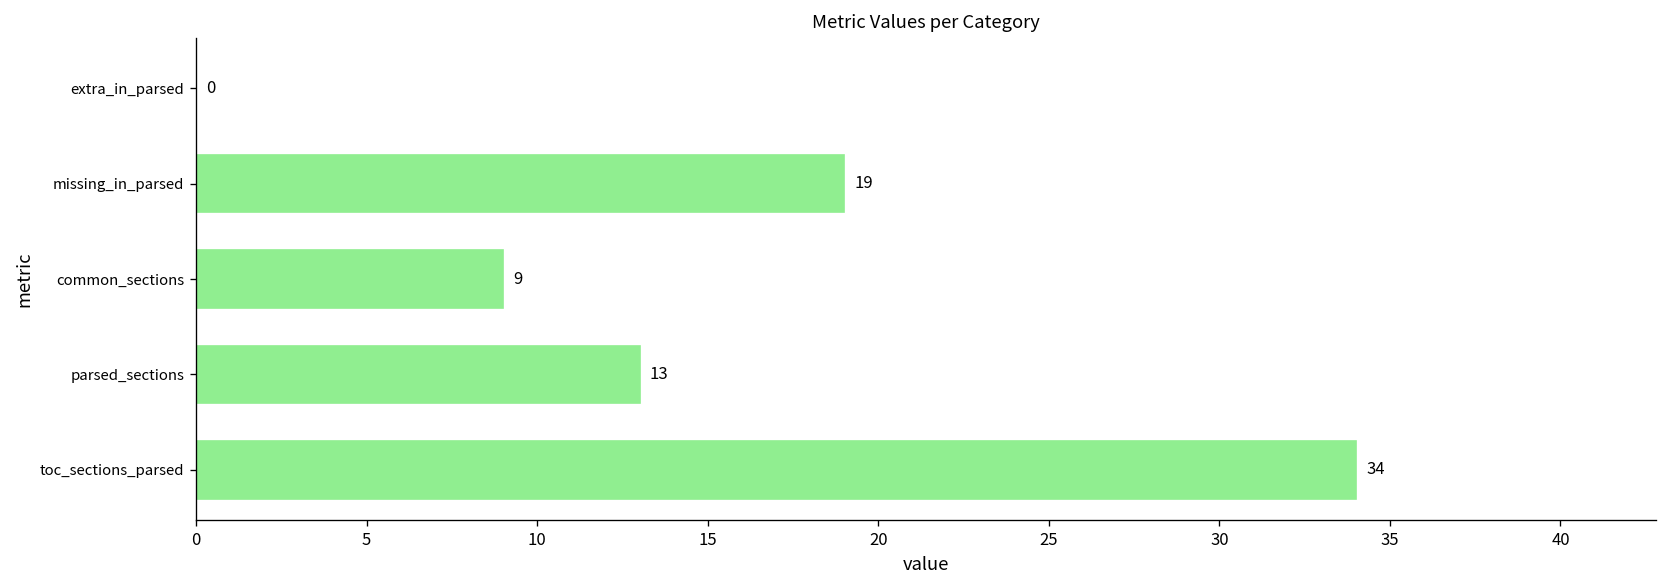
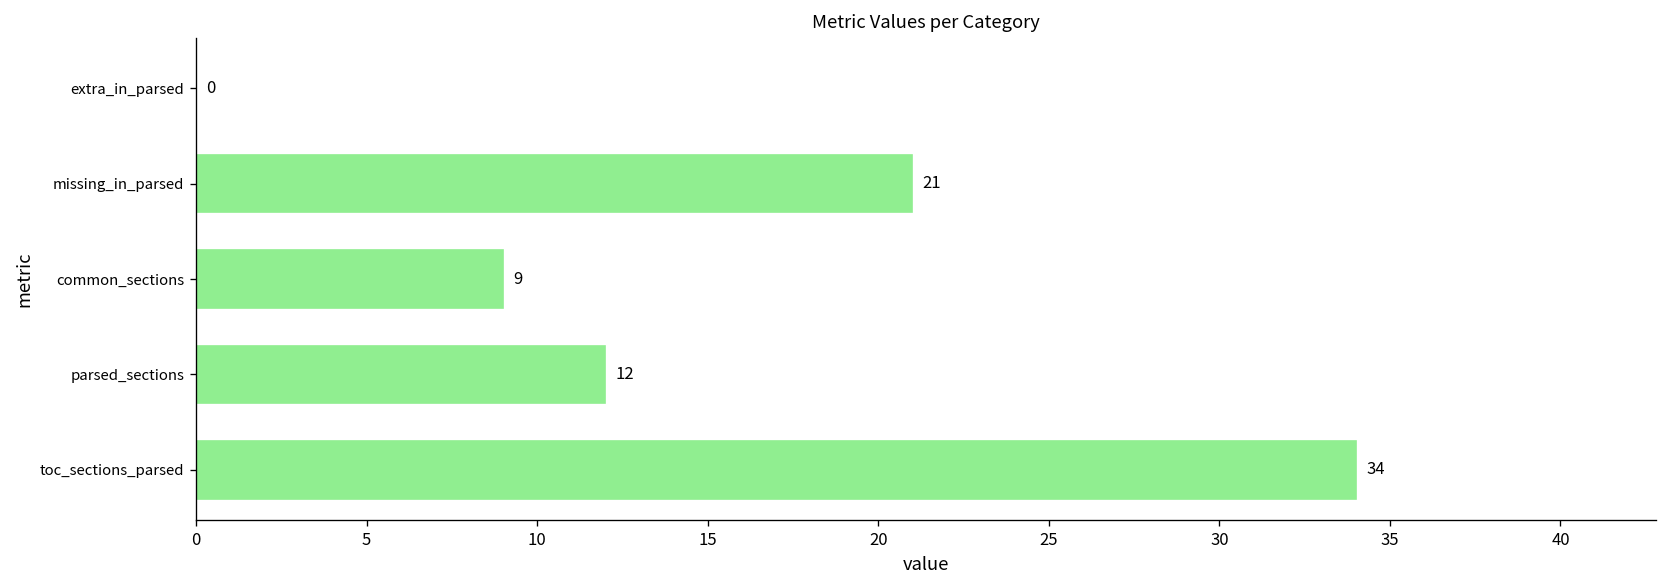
  {
    "extra_in_parsed": 0,
-   "missing_in_parsed": 19,
+   "missing_in_parsed": 21,
    "common_sections": 9,
-   "parsed_sections": 13,
+   "parsed_sections": 12,
    "toc_sections_parsed": 34
  }
